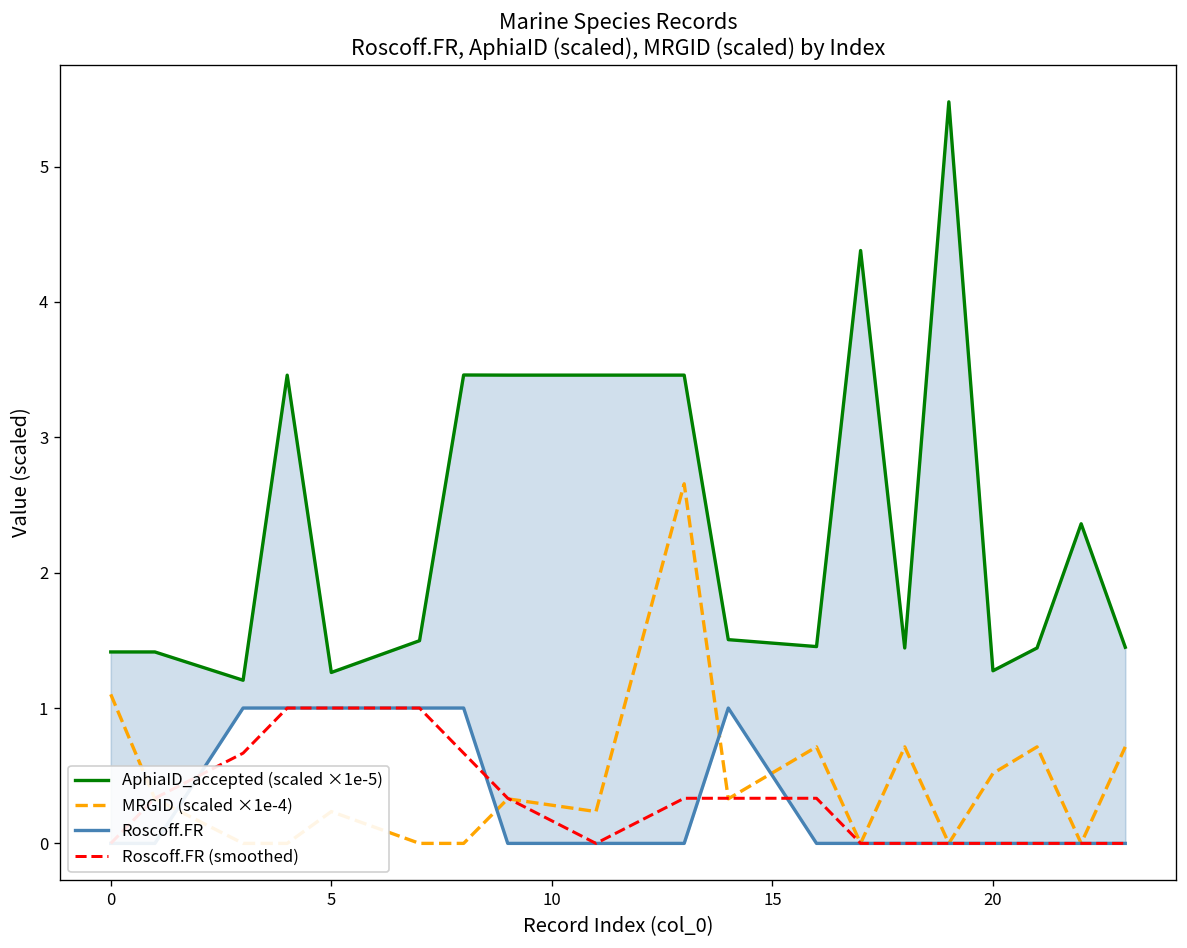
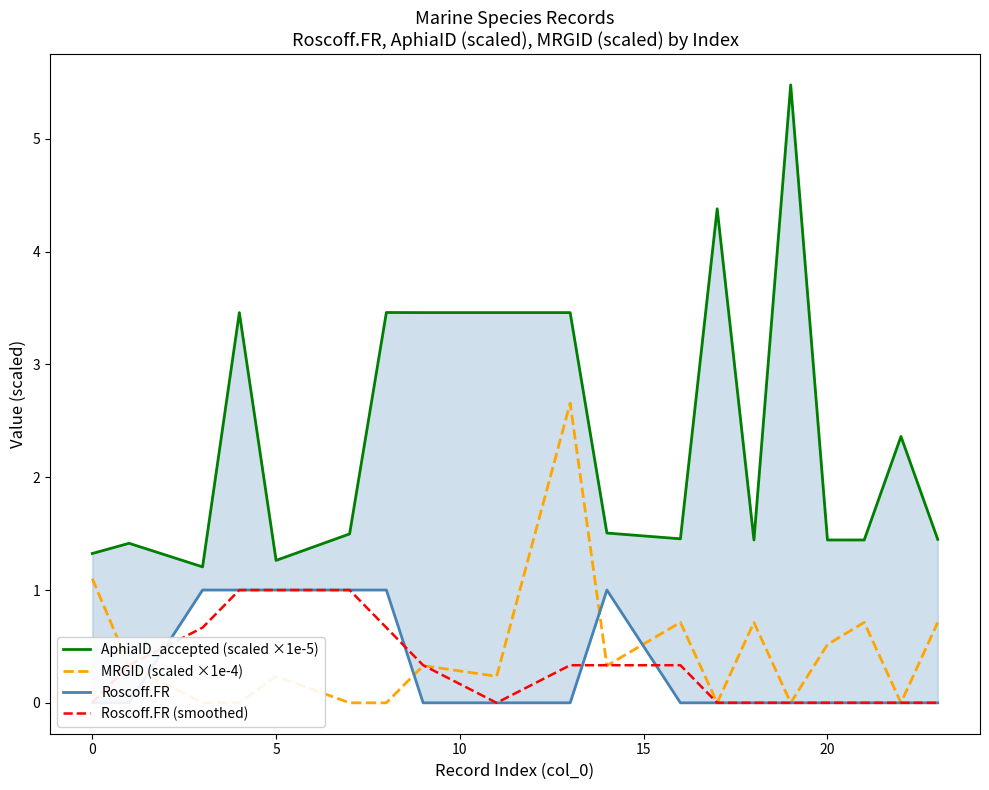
  {
    "AphiaID_accepted (scaled ×1e-5)": {
-     "0": 1.41,
+     "0": 1.32,
      "5": 1.26,
-     "20": 1.28
+     "20": 1.44
    },
    "MRGID (scaled ×1e-4)": {
      "0": 1.10,
      "20": 0.52
    }
  }
